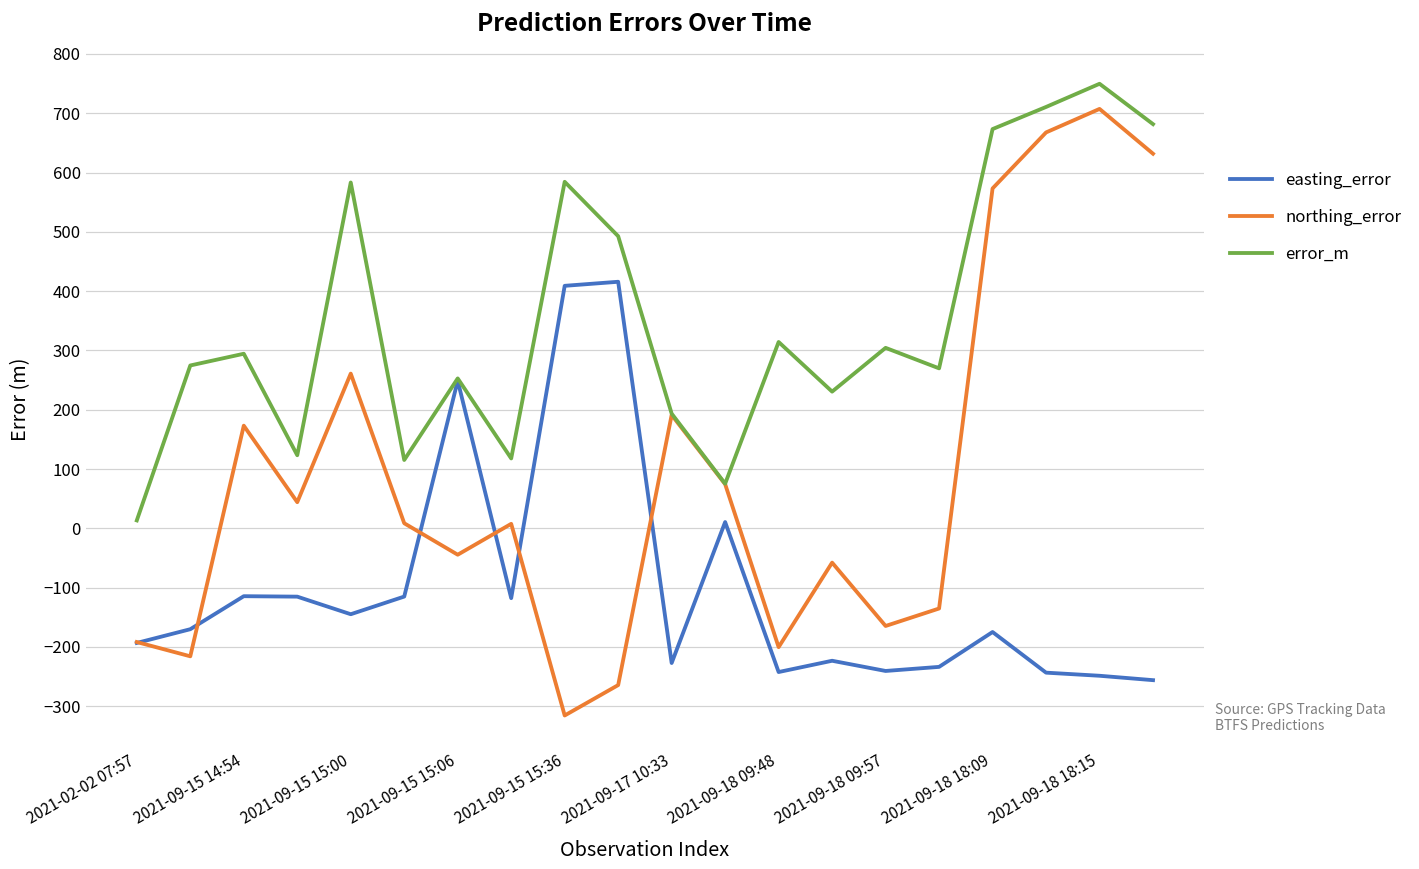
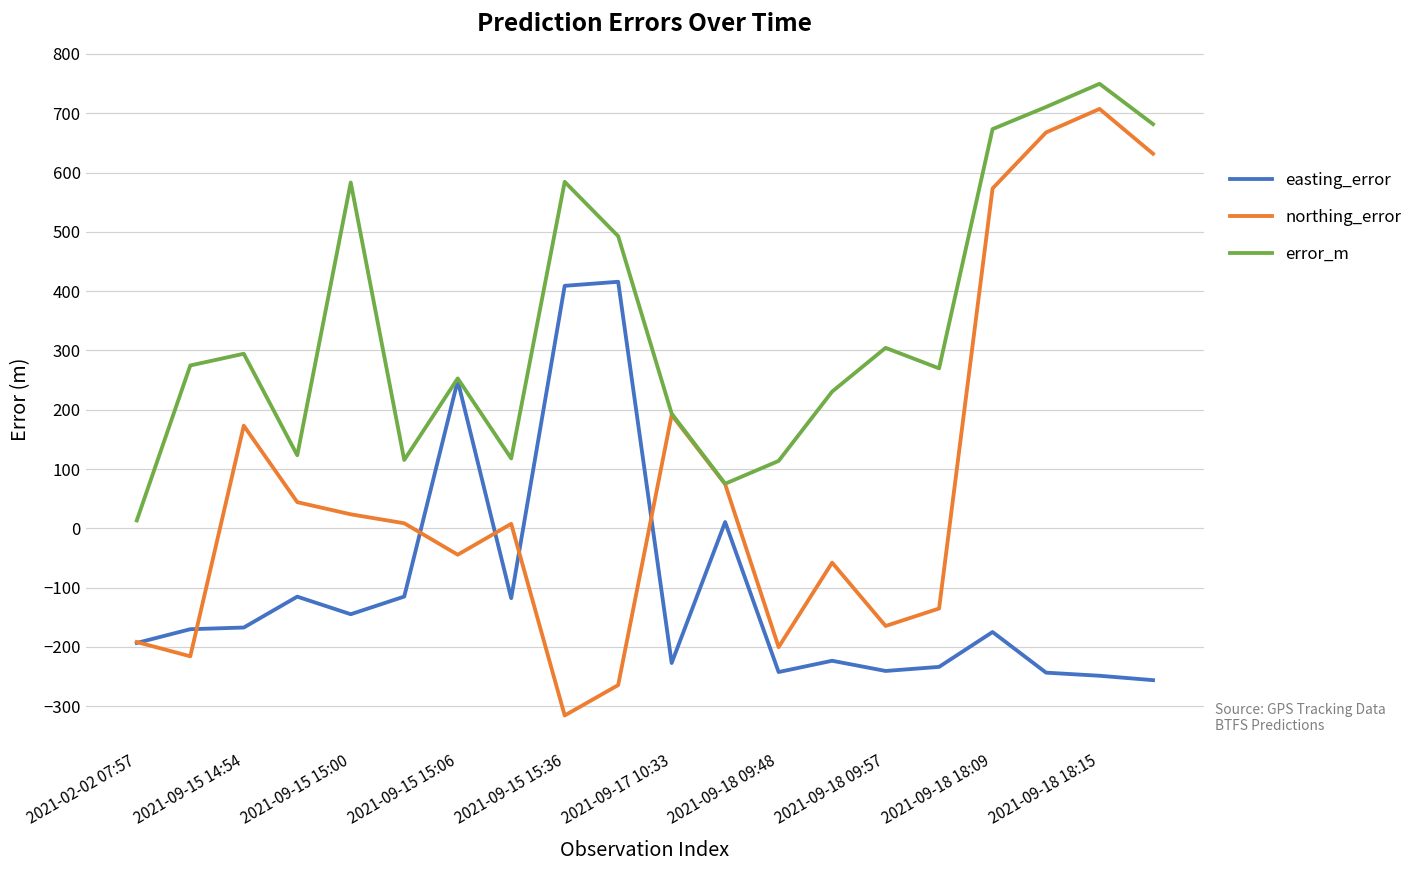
  {
    "easting_error": {
-     "2021-09-15 14:54": -110,
+     "2021-09-15 14:54": -170,
      "2021-09-15 15:00": -140,
      "2021-09-15 15:36": 410,
      "2021-09-17 10:33": -230,
      "2021-09-18 09:48": -240,
      "2021-09-18 09:57": -240,
      "2021-09-18 18:09": -170,
      "2021-09-18 18:15": -250
    },
    "northing_error": {
      "2021-09-15 14:54": 170,
-     "2021-09-15 15:00": 260,
+     "2021-09-15 15:00": 20,
      "2021-09-15 15:06": -40,
      "2021-09-15 15:36": -320,
      "2021-09-18 09:48": -200,
      "2021-09-18 09:57": -160,
      "2021-09-18 18:09": 570,
      "2021-09-18 18:15": 710
    },
    "error_m": {
      "2021-02-02 07:57": 10,
      "2021-09-15 14:54": 290,
      "2021-09-15 15:00": 580,
      "2021-09-15 15:36": 580,
-     "2021-09-18 09:48": 310,
+     "2021-09-18 09:48": 110,
      "2021-09-18 09:57": 300,
      "2021-09-18 18:09": 670,
      "2021-09-18 18:15": 750
    }
  }
